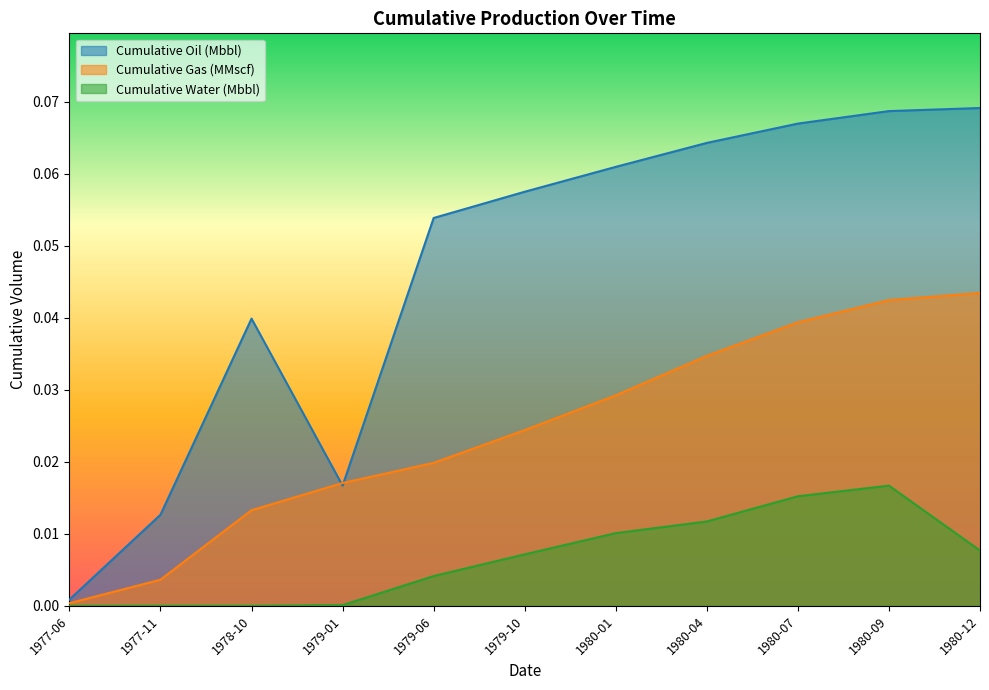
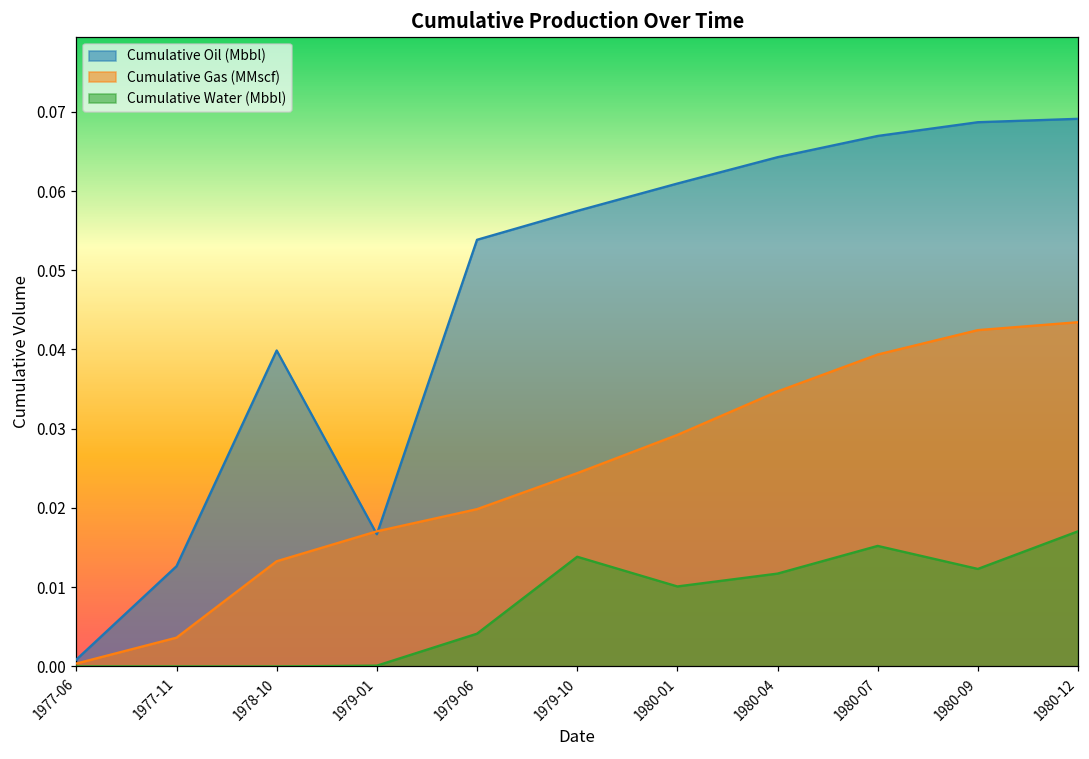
  {
    "Cumulative Oil (Mbbl)": {
      "1977-06": 0.001,
      "1977-11": 0.013,
      "1978-10": 0.040,
      "1979-01": 0.017,
      "1979-06": 0.054,
      "1979-10": 0.057,
      "1980-01": 0.061,
      "1980-04": 0.064,
      "1980-07": 0.067,
      "1980-09": 0.069,
      "1980-12": 0.069
    },
    "Cumulative Gas (MMscf)": {
      "1977-06": 0.000,
      "1977-11": 0.004,
      "1978-10": 0.013,
      "1979-01": 0.017,
      "1979-06": 0.020,
      "1979-10": 0.024,
      "1980-01": 0.029,
      "1980-04": 0.035,
      "1980-07": 0.039,
      "1980-09": 0.042,
      "1980-12": 0.043
    },
    "Cumulative Water (Mbbl)": {
      "1977-06": 0.000,
      "1977-11": 0.000,
      "1978-10": 0.000,
      "1979-01": 0.000,
      "1979-06": 0.004,
-     "1979-10": 0.007,
+     "1979-10": 0.014,
      "1980-01": 0.010,
      "1980-04": 0.012,
      "1980-07": 0.015,
-     "1980-09": 0.017,
-     "1980-12": 0.008
+     "1980-09": 0.012,
+     "1980-12": 0.017
    }
  }
